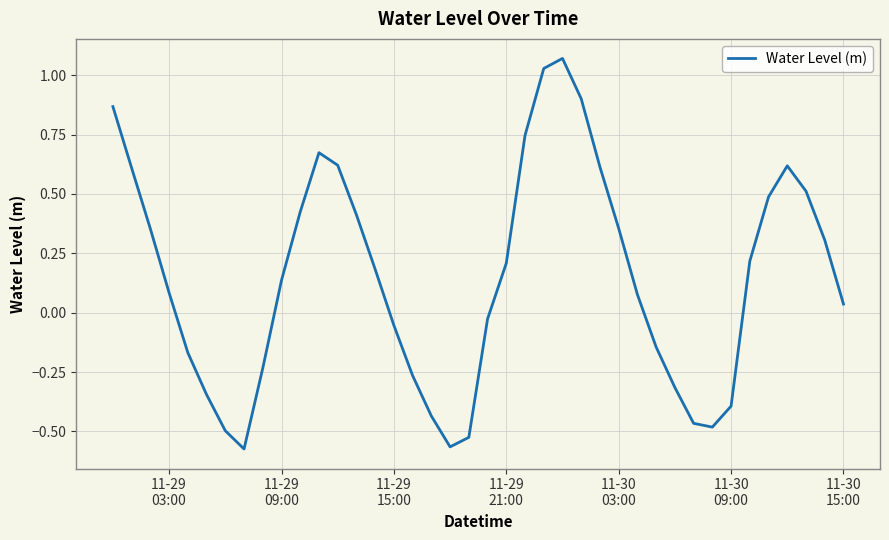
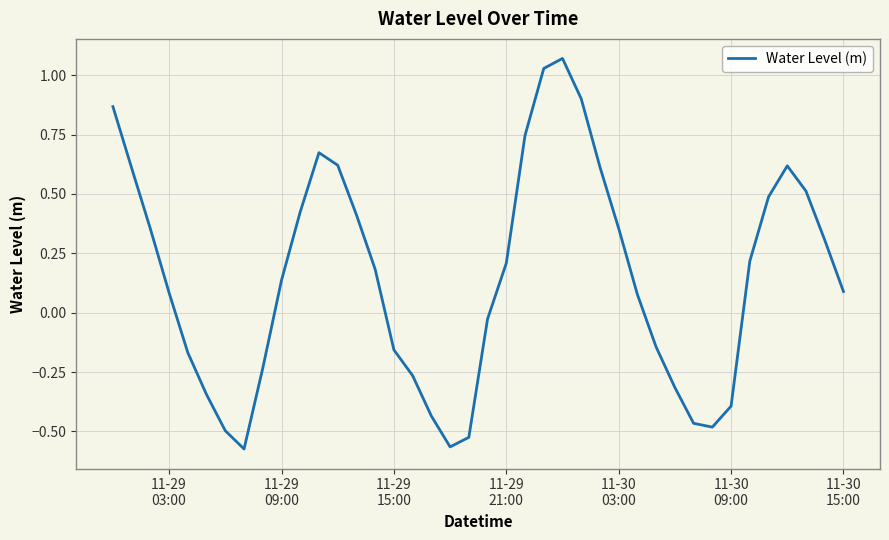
  {
    "11-29 03:00": 0.08,
    "11-29 09:00": 0.14,
-   "11-29 15:00": -0.05,
+   "11-29 15:00": -0.16,
    "11-29 21:00": 0.21,
    "11-30 03:00": 0.35,
    "11-30 09:00": -0.39,
-   "11-30 15:00": 0.04
+   "11-30 15:00": 0.09
  }
